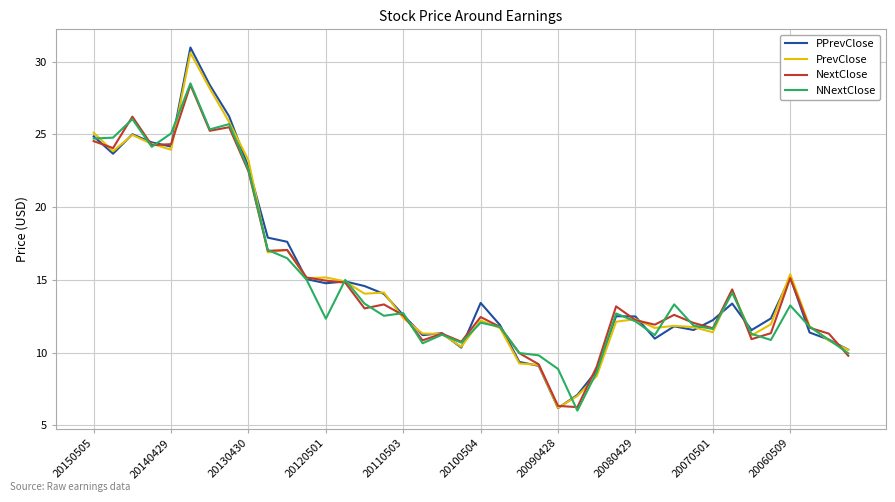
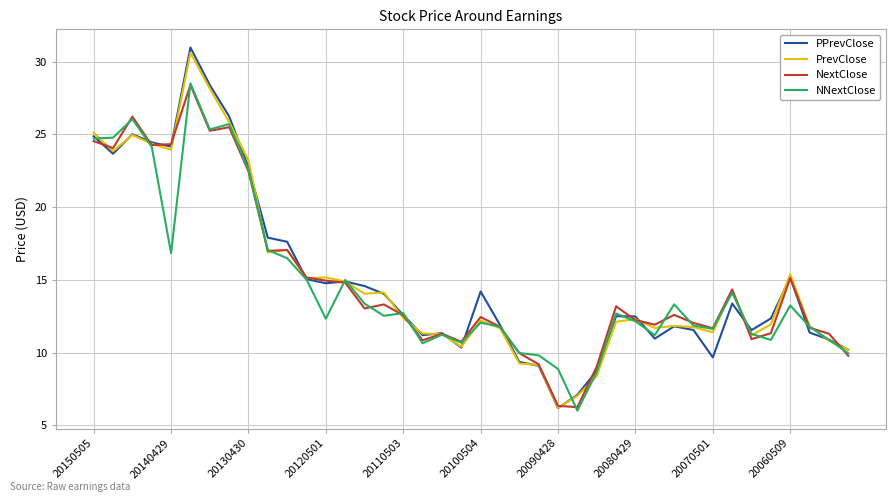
  {
    "PPrevClose": {
      "20120501": 14.8,
-     "20100504": 13.4,
+     "20100504": 14.2,
      "20080429": 12.5,
-     "20070501": 12.2
+     "20070501": 9.7
    },
    "PrevClose": {
      "20150505": 25.1,
      "20140429": 24.0,
      "20130430": 23.2,
      "20120501": 15.2,
      "20110503": 12.4,
      "20070501": 11.4,
      "20060509": 15.4
    },
    "NextClose": {
      "20150505": 24.5,
      "20120501": 15.0,
      "20100504": 12.5
    },
    "NNextClose": {
-     "20140429": 25.1,
+     "20140429": 16.8,
      "20120501": 12.3,
      "20090428": 8.9,
      "20060509": 13.2
    }
  }
